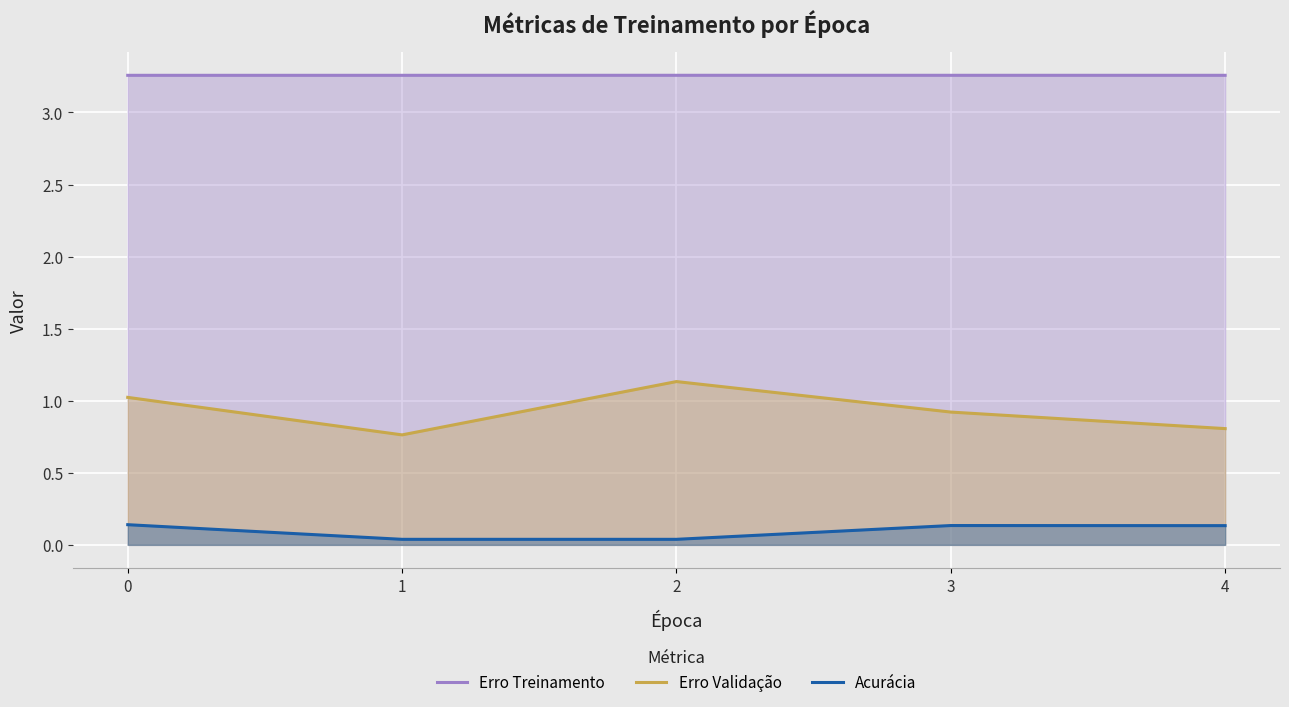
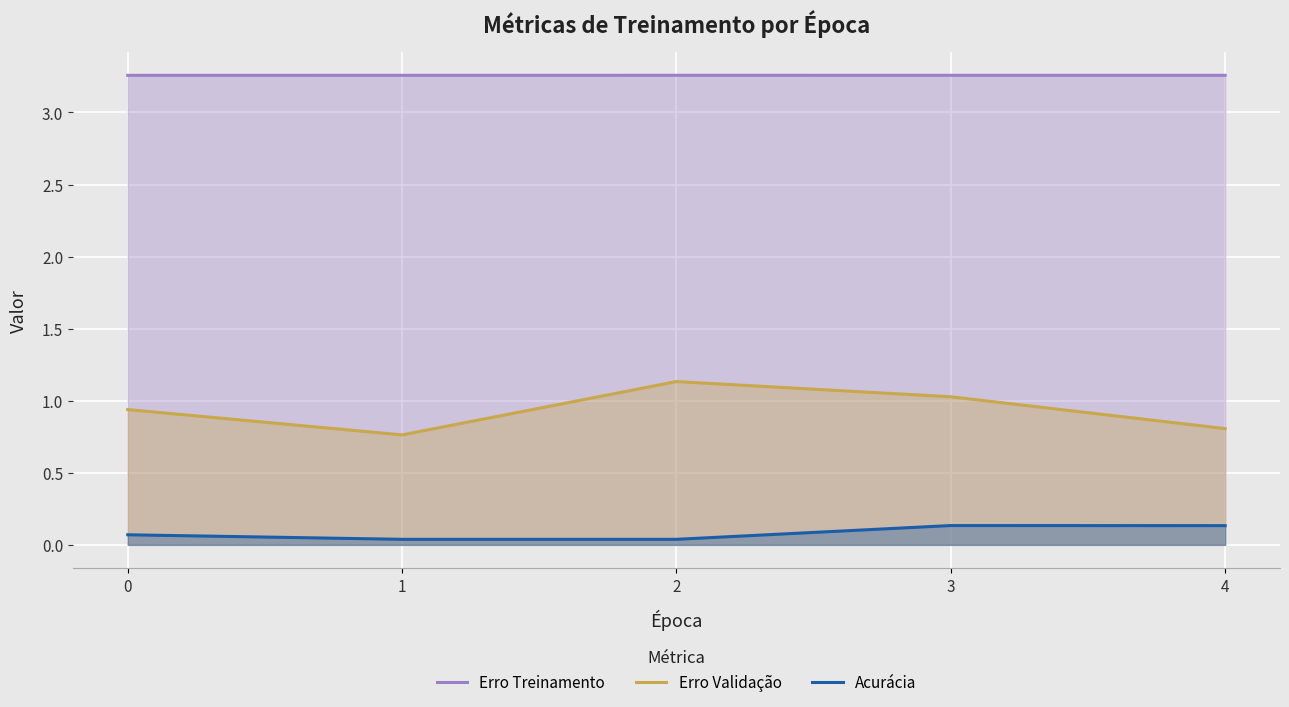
  {
    "Erro Treinamento": {
      "0": 3.26,
      "1": 3.26,
      "2": 3.26,
      "3": 3.26,
      "4": 3.26
    },
    "Erro Validação": {
-     "0": 1.02,
+     "0": 0.94,
      "1": 0.76,
      "2": 1.13,
-     "3": 0.92,
+     "3": 1.03,
      "4": 0.81
    },
    "Acurácia": {
-     "0": 0.14,
+     "0": 0.07,
      "1": 0.04,
      "2": 0.04,
      "3": 0.13,
      "4": 0.13
    }
  }
